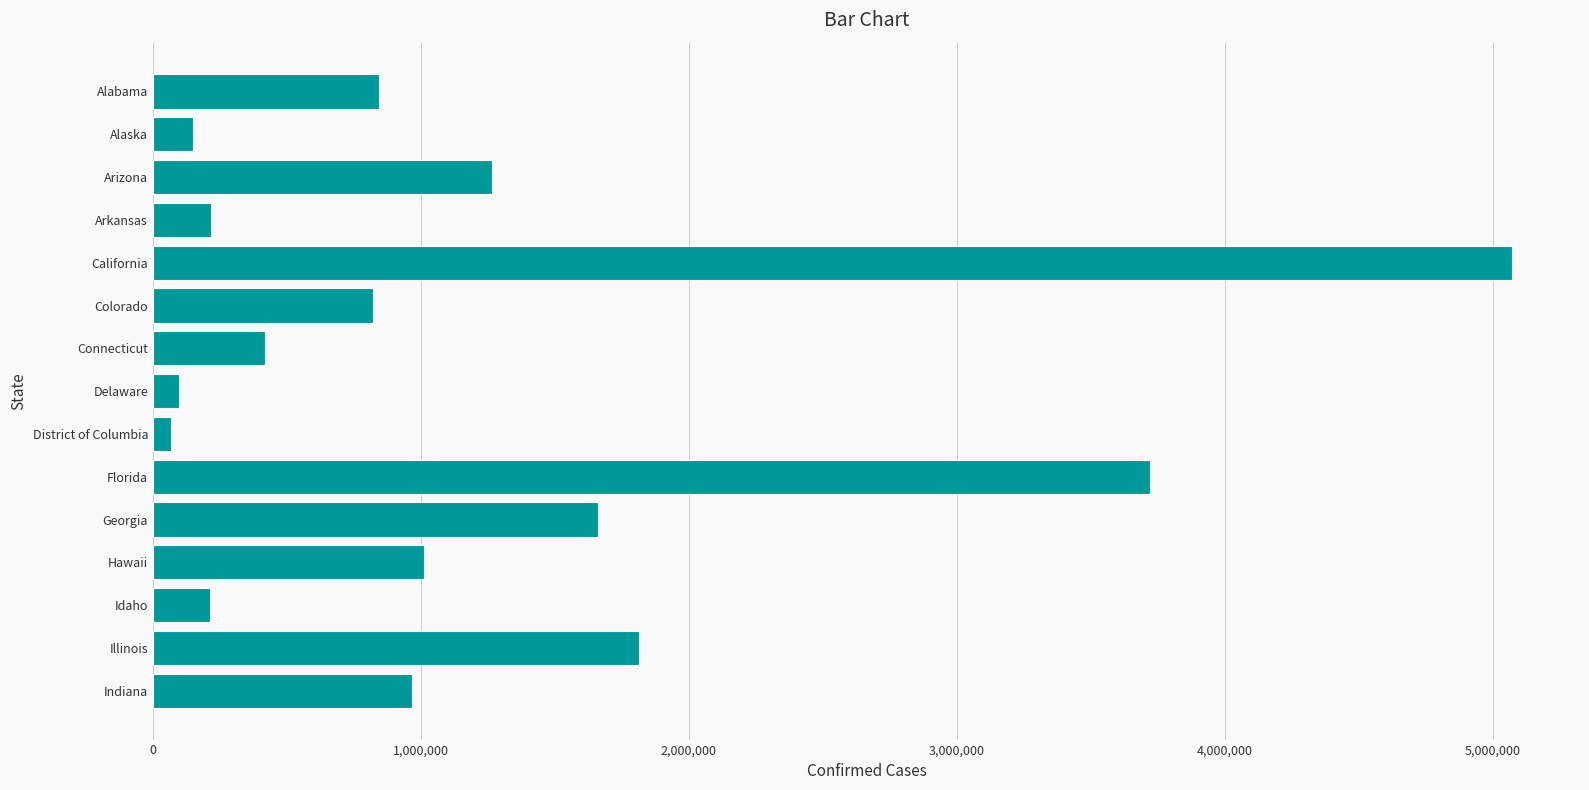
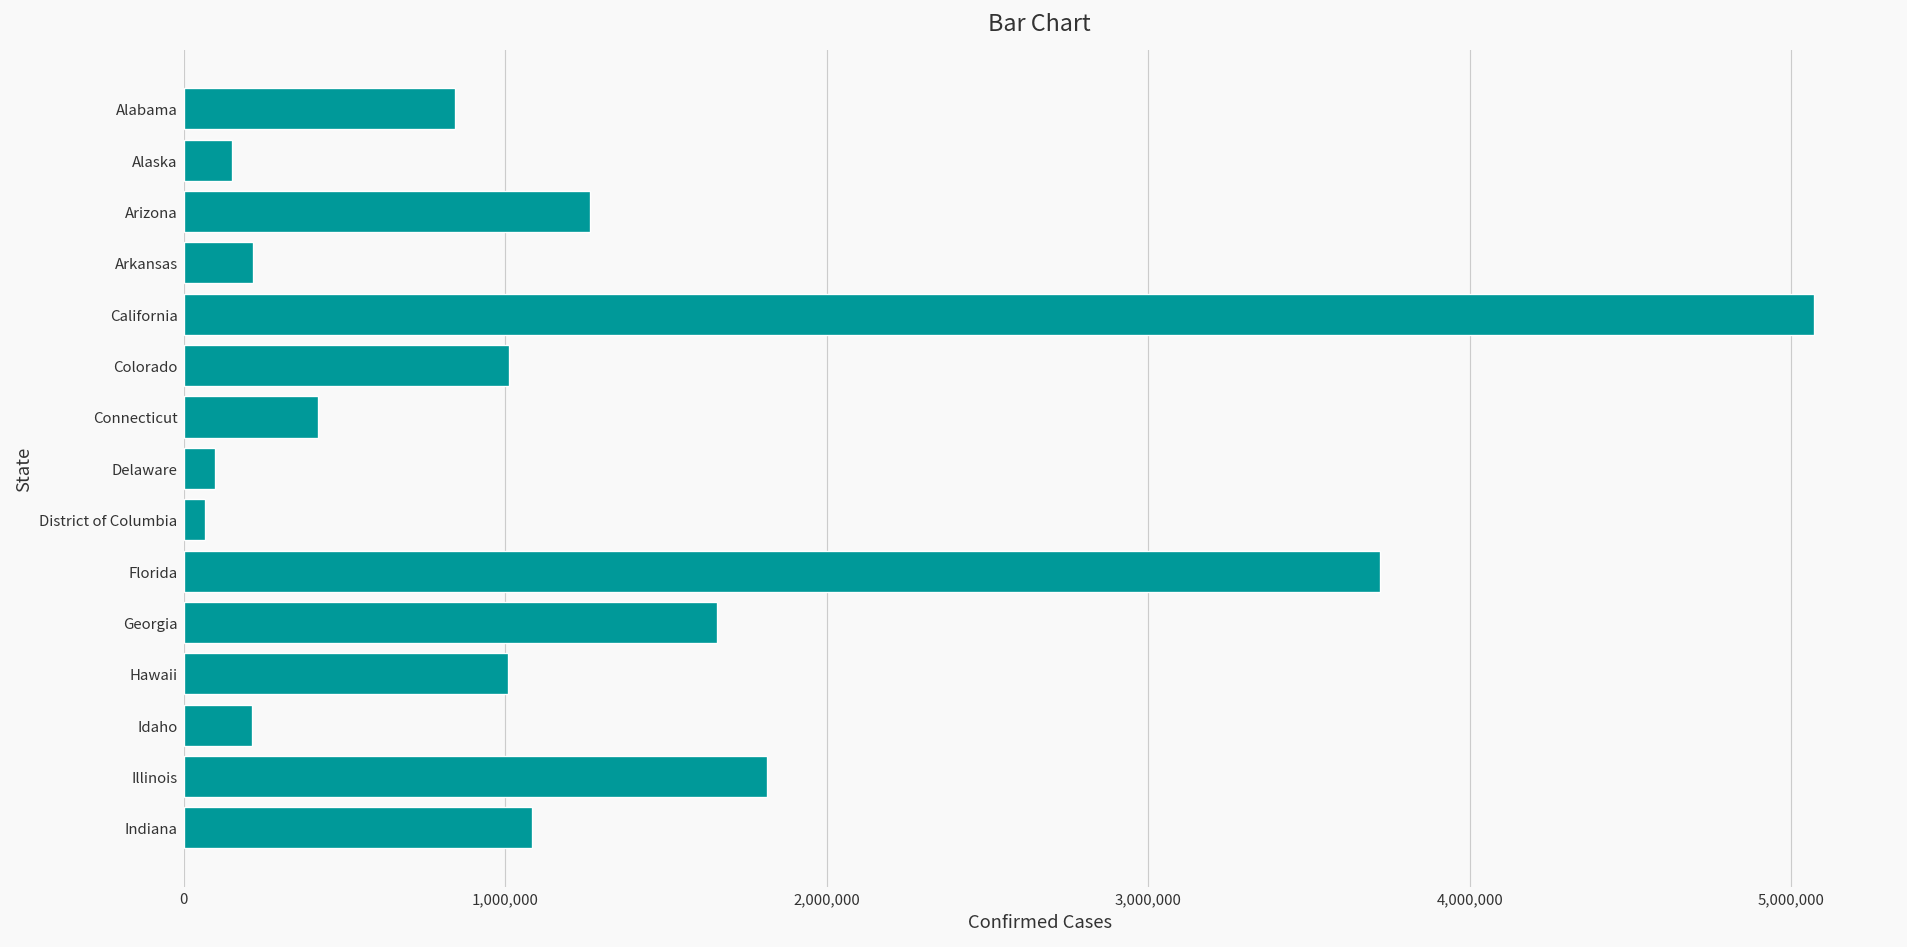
  {
    "Alabama": "850,000",
    "Alaska": "150,000",
    "Arizona": "1,260,000",
    "Arkansas": "220,000",
    "California": "5,070,000",
-   "Colorado": "820,000",
+   "Colorado": "1,010,000",
    "Connecticut": "420,000",
    "Delaware": "100,000",
    "District of Columbia": "70,000",
    "Florida": "3,720,000",
    "Georgia": "1,660,000",
    "Hawaii": "1,010,000",
    "Idaho": "210,000",
    "Illinois": "1,820,000",
-   "Indiana": "970,000"
+   "Indiana": "1,080,000"
  }
